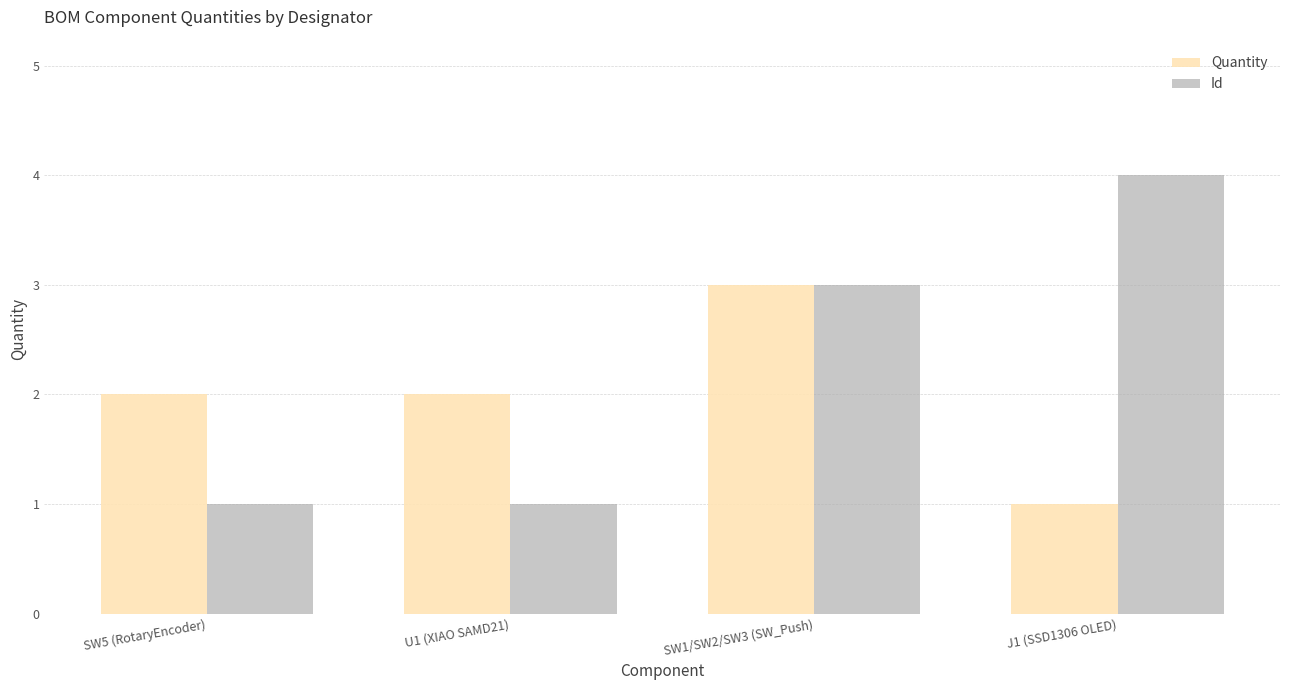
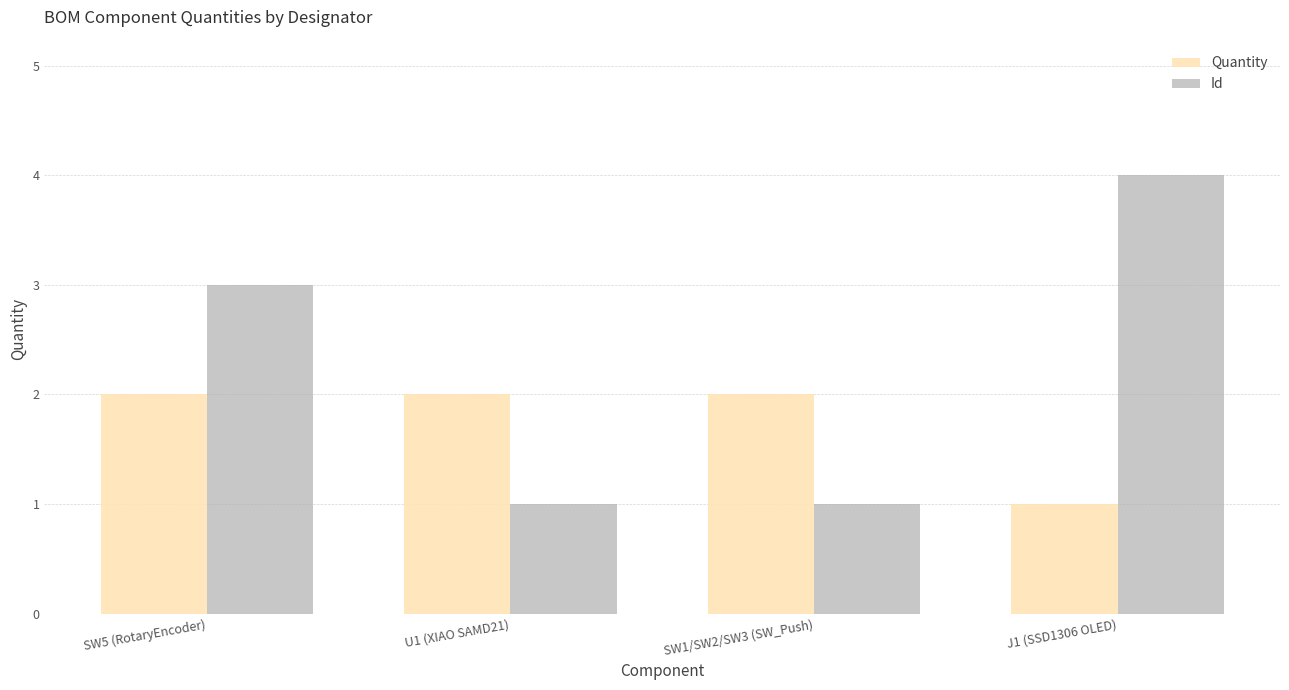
  {
    "Quantity": {
      "SW5 (RotaryEncoder)": 2,
      "U1 (XIAO SAMD21)": 2,
-     "SW1/SW2/SW3 (SW_Push)": 3,
+     "SW1/SW2/SW3 (SW_Push)": 2,
      "J1 (SSD1306 OLED)": 1
    },
    "Id": {
-     "SW5 (RotaryEncoder)": 1,
+     "SW5 (RotaryEncoder)": 3,
      "U1 (XIAO SAMD21)": 1,
-     "SW1/SW2/SW3 (SW_Push)": 3,
+     "SW1/SW2/SW3 (SW_Push)": 1,
      "J1 (SSD1306 OLED)": 4
    }
  }
